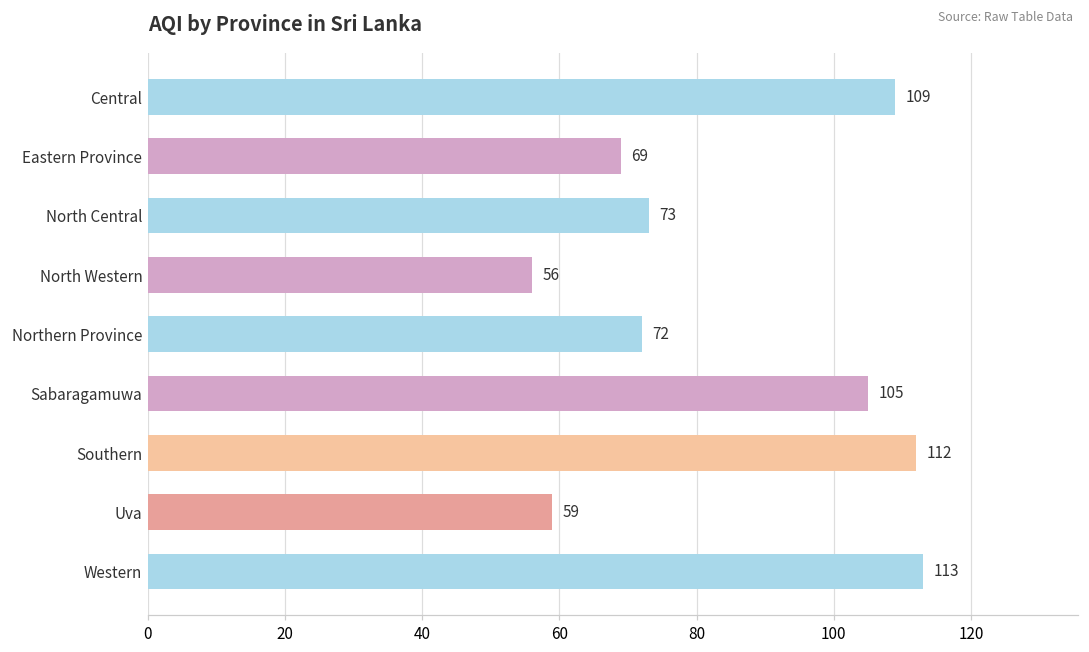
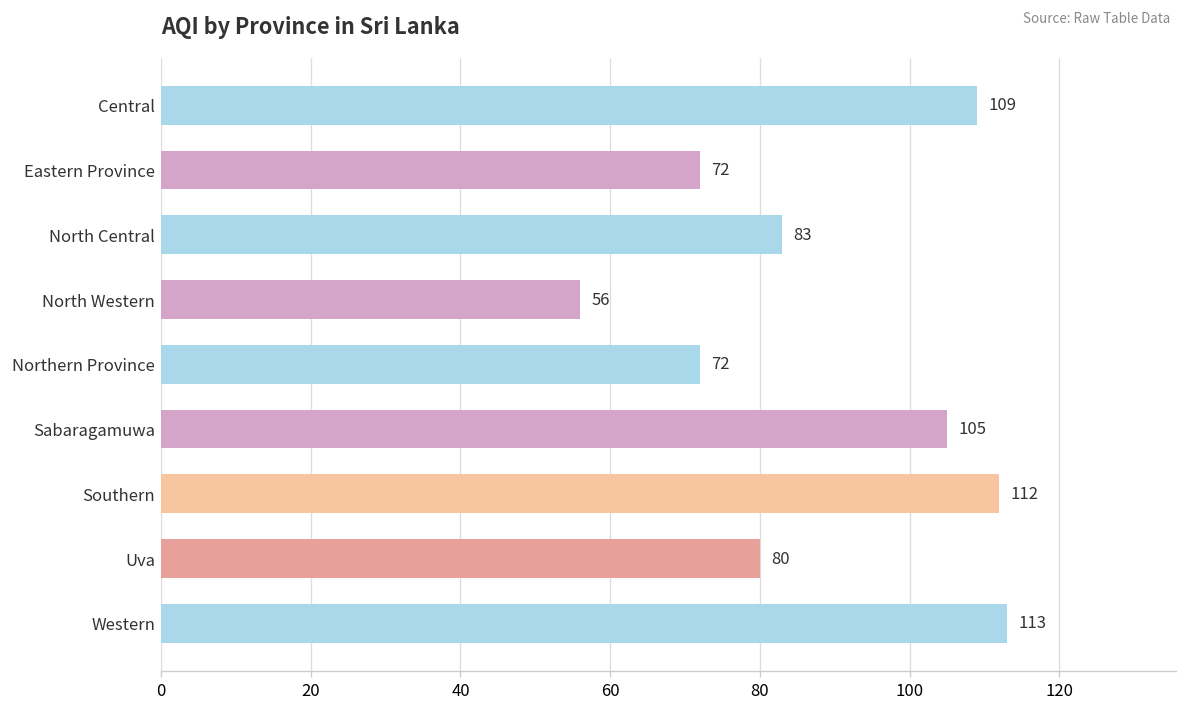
  {
    "Central": 109,
-   "Eastern Province": 69,
-   "North Central": 73,
+   "Eastern Province": 72,
+   "North Central": 83,
    "North Western": 56,
    "Northern Province": 72,
    "Sabaragamuwa": 105,
    "Southern": 112,
-   "Uva": 59,
+   "Uva": 80,
    "Western": 113
  }
